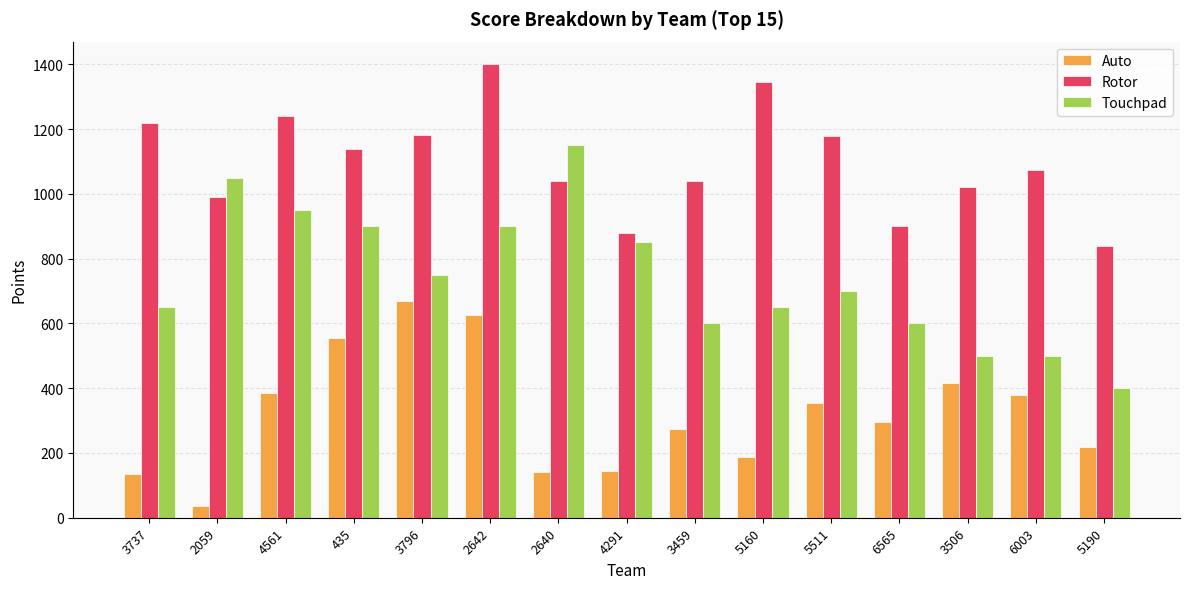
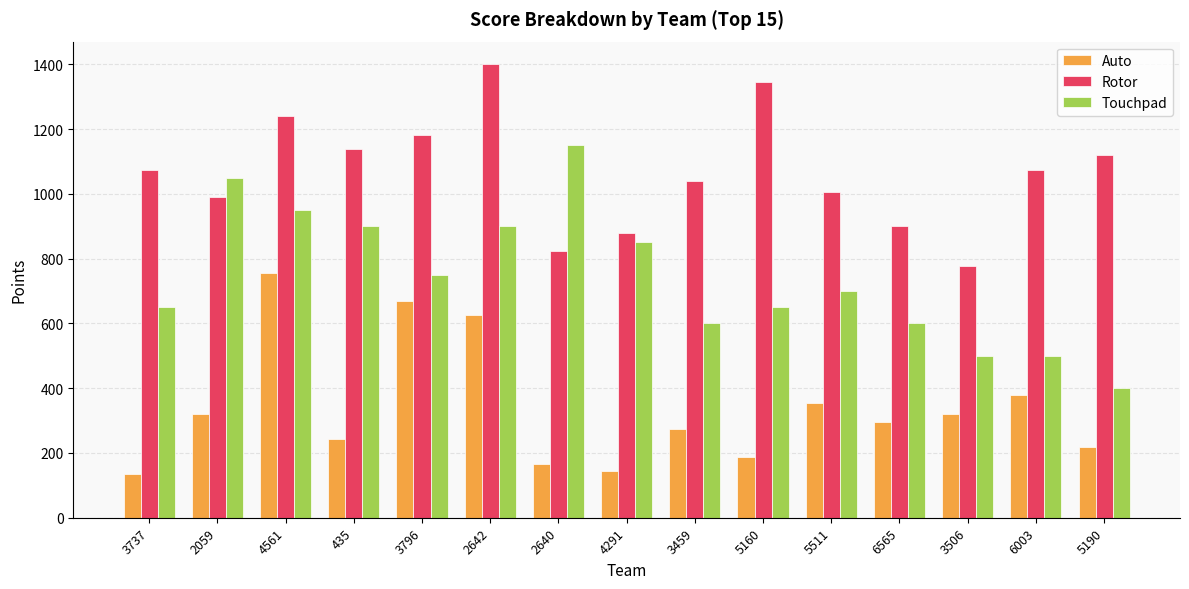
  {
    "Auto": {
      "3737": 130,
-     "2059": 40,
-     "4561": 390,
-     "435": 560,
+     "2059": 320,
+     "4561": 750,
+     "435": 240,
      "3796": 670,
      "2642": 630,
-     "2640": 140,
+     "2640": 170,
      "4291": 150,
      "3459": 280,
      "5160": 190,
      "5511": 350,
      "6565": 300,
-     "3506": 410,
+     "3506": 320,
      "6003": 380,
      "5190": 220
    },
    "Rotor": {
-     "3737": 1220,
+     "3737": 1070,
      "2059": 990,
      "4561": 1240,
      "435": 1140,
      "3796": 1180,
      "2642": 1400,
-     "2640": 1040,
+     "2640": 820,
      "4291": 880,
      "3459": 1040,
      "5160": 1340,
-     "5511": 1180,
+     "5511": 1010,
      "6565": 900,
-     "3506": 1020,
+     "3506": 780,
      "6003": 1080,
-     "5190": 840
+     "5190": 1120
    },
    "Touchpad": {
      "3737": 650,
      "2059": 1050,
      "4561": 950,
      "435": 900,
      "3796": 750,
      "2642": 900,
      "2640": 1150,
      "4291": 850,
      "3459": 600,
      "5160": 650,
      "5511": 700,
      "6565": 600,
      "3506": 500,
      "6003": 500,
      "5190": 400
    }
  }
